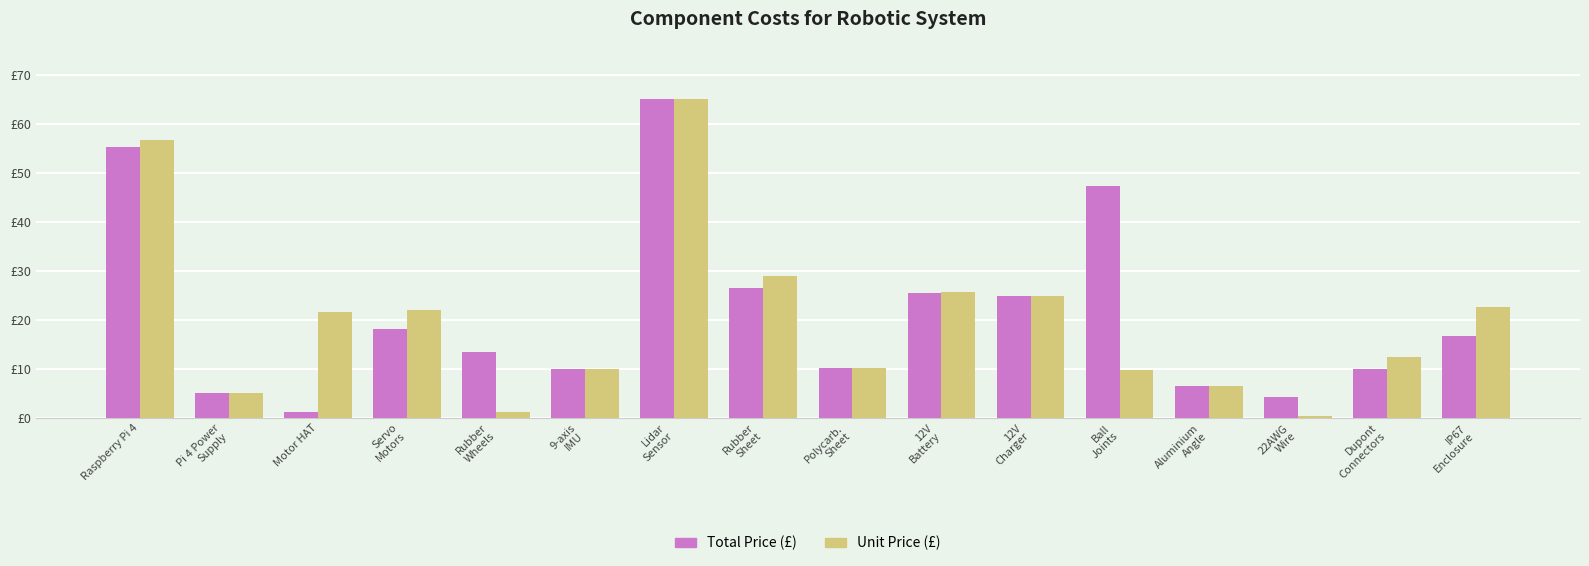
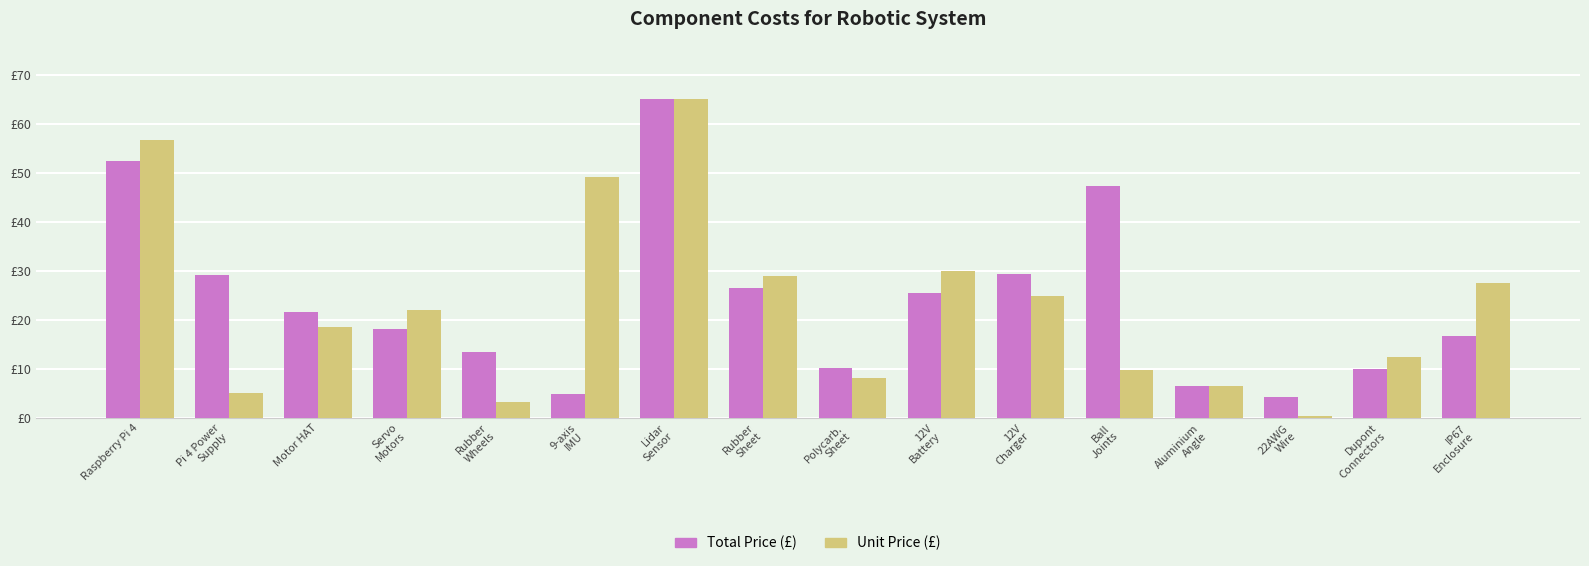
  {
    "Total Price (£)": {
-     "Raspberry Pi 4": "£55",
-     "Pi 4 Power Supply": "£5",
-     "Motor HAT": "£1",
+     "Raspberry Pi 4": "£53",
+     "Pi 4 Power Supply": "£29",
+     "Motor HAT": "£22",
      "Servo Motors": "£18",
      "Rubber Wheels": "£14",
-     "9-axis IMU": "£10",
+     "9-axis IMU": "£5",
      "Lidar Sensor": "£65",
      "Rubber Sheet": "£27",
      "Polycarb. Sheet": "£10",
      "12V Battery": "£26",
-     "12V Charger": "£25",
+     "12V Charger": "£30",
      "Ball Joints": "£47",
      "Aluminium Angle": "£6",
      "22AWG Wire": "£4",
      "Dupont Connectors": "£10",
      "IP67 Enclosure": "£17"
    },
    "Unit Price (£)": {
      "Raspberry Pi 4": "£57",
      "Pi 4 Power Supply": "£5",
-     "Motor HAT": "£22",
+     "Motor HAT": "£19",
      "Servo Motors": "£22",
-     "Rubber Wheels": "£1",
-     "9-axis IMU": "£10",
+     "Rubber Wheels": "£3",
+     "9-axis IMU": "£49",
      "Lidar Sensor": "£65",
      "Rubber Sheet": "£29",
-     "Polycarb. Sheet": "£10",
-     "12V Battery": "£26",
+     "Polycarb. Sheet": "£8",
+     "12V Battery": "£30",
      "12V Charger": "£25",
      "Ball Joints": "£10",
      "Aluminium Angle": "£6",
      "Dupont Connectors": "£13",
-     "IP67 Enclosure": "£23"
+     "IP67 Enclosure": "£28"
    }
  }
